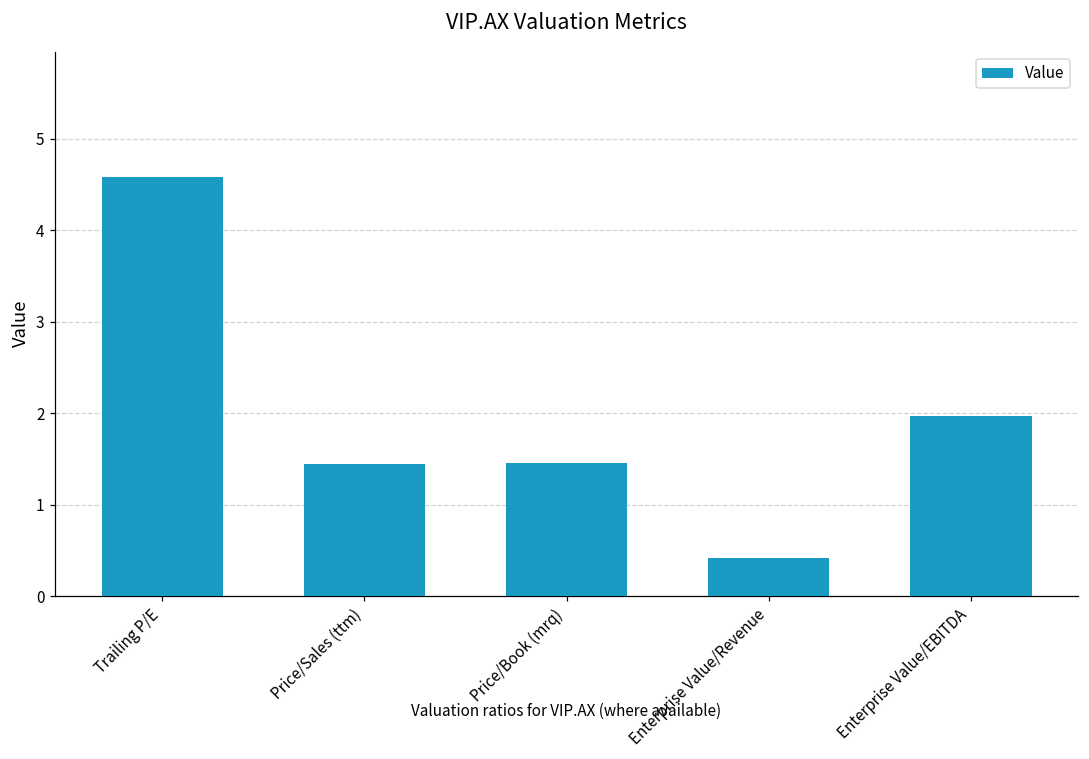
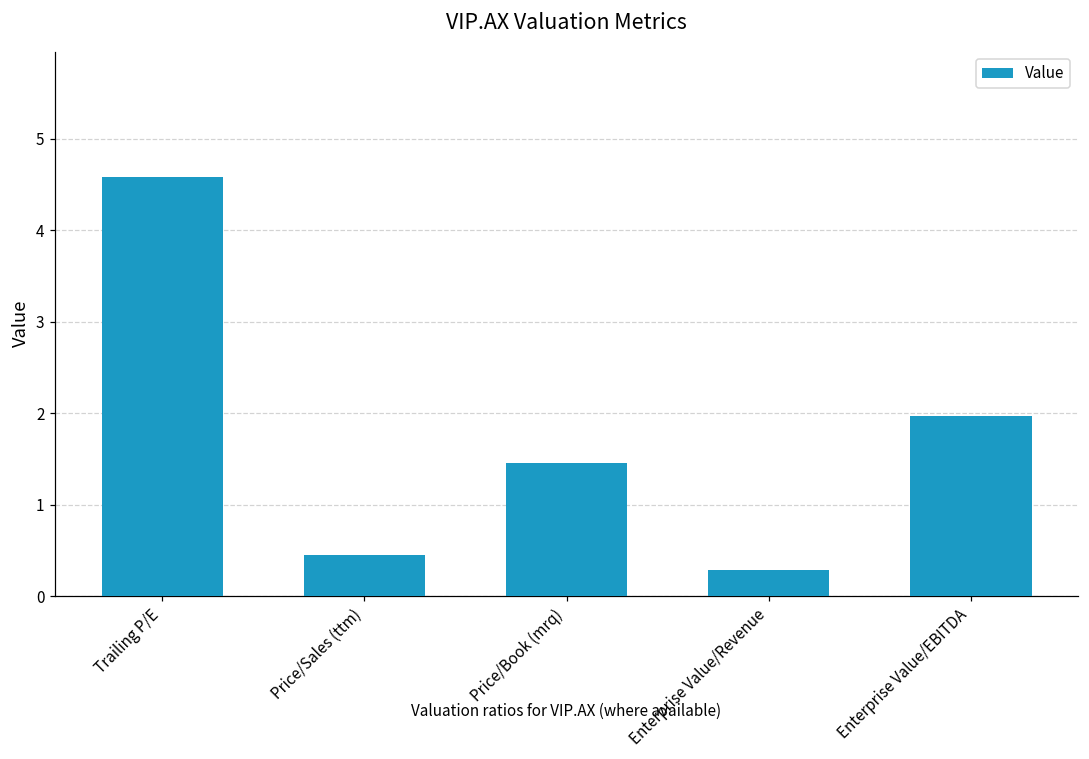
  {
    "Trailing P/E": 4.6,
-   "Price/Sales (ttm)": 1.4,
+   "Price/Sales (ttm)": 0.5,
    "Price/Book (mrq)": 1.5,
-   "Enterprise Value/Revenue": 0.4,
+   "Enterprise Value/Revenue": 0.3,
    "Enterprise Value/EBITDA": 2.0
  }
